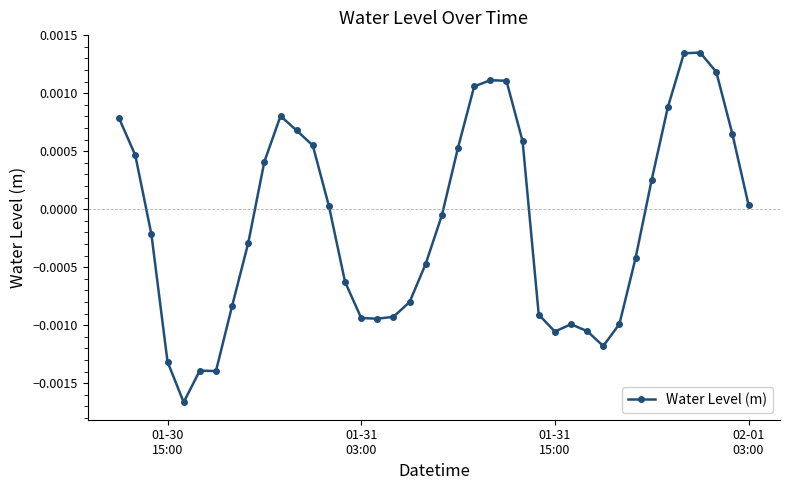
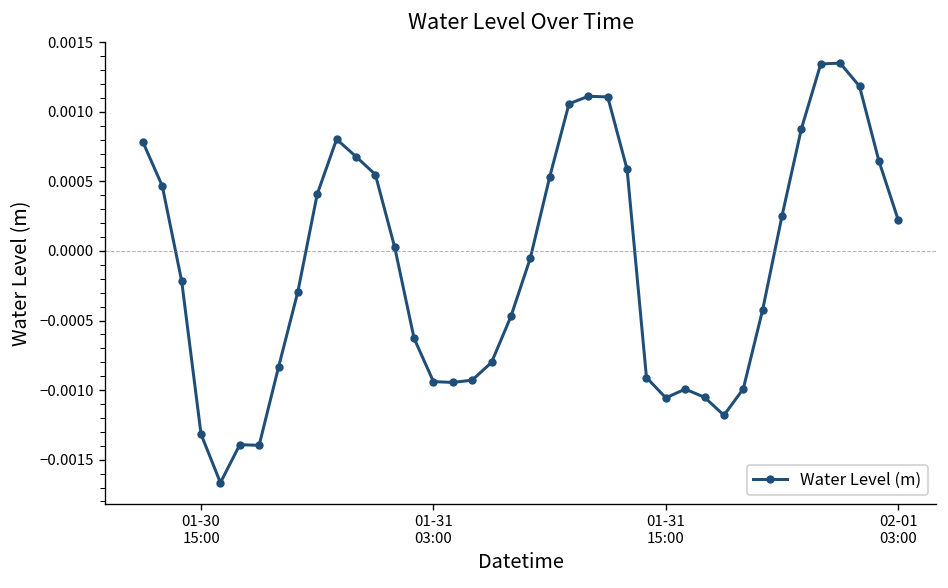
  {
    "01-30 15:00": -0.00132,
    "01-31 03:00": -0.00094,
    "01-31 15:00": -0.00106,
-   "02-01 03:00": 0.00004
+   "02-01 03:00": 0.00022
  }
